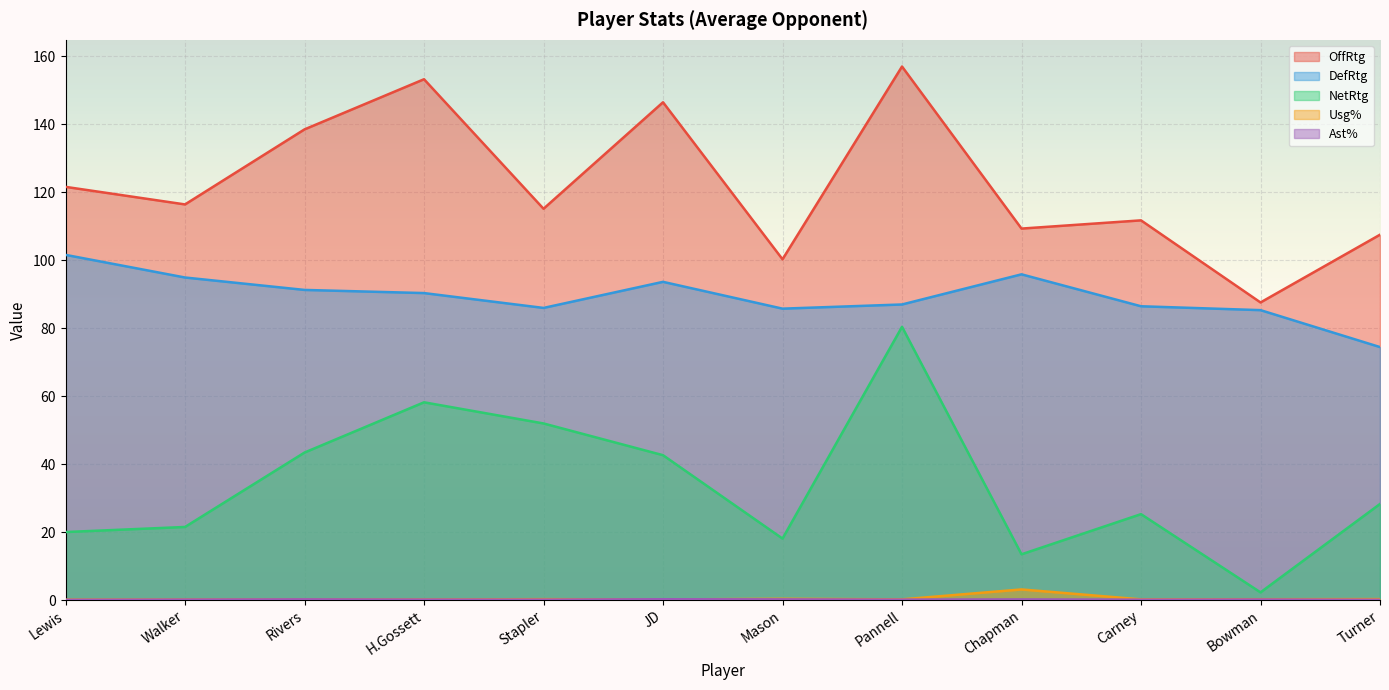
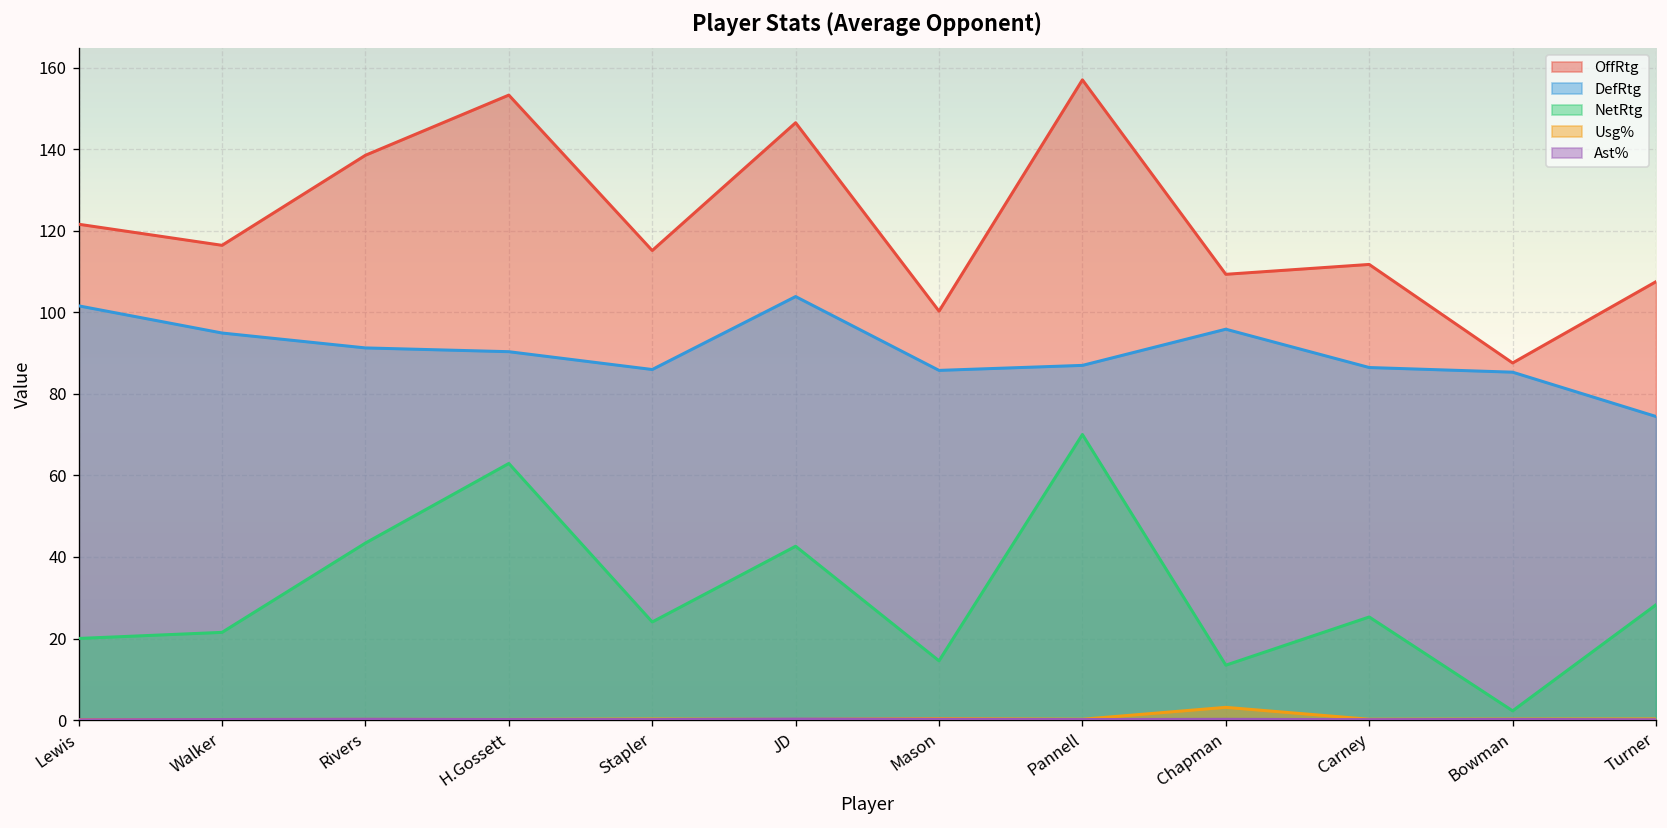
  {
    "OffRtg": {
      "Lewis": 122,
      "Walker": 116,
      "Rivers": 139,
      "H.Gossett": 153,
      "Stapler": 115,
      "JD": 147,
      "Mason": 100,
      "Pannell": 157,
      "Chapman": 109,
      "Carney": 112,
      "Bowman": 88,
      "Turner": 108
    },
    "DefRtg": {
      "Lewis": 102,
      "Walker": 95,
      "Rivers": 91,
      "H.Gossett": 90,
      "Stapler": 86,
-     "JD": 94,
+     "JD": 104,
      "Mason": 86,
      "Pannell": 87,
      "Chapman": 96,
      "Carney": 86,
      "Bowman": 85,
      "Turner": 74
    },
    "NetRtg": {
      "Lewis": 20,
      "Walker": 22,
      "Rivers": 43,
-     "H.Gossett": 58,
-     "Stapler": 52,
+     "H.Gossett": 63,
+     "Stapler": 24,
      "JD": 43,
-     "Mason": 18,
-     "Pannell": 80,
+     "Mason": 15,
+     "Pannell": 70,
      "Chapman": 13,
      "Carney": 25,
      "Bowman": 2,
      "Turner": 28
    },
    "Usg%": {
      "Chapman": 3
    },
    "Ast%": {
      "Chapman": 0
    }
  }
